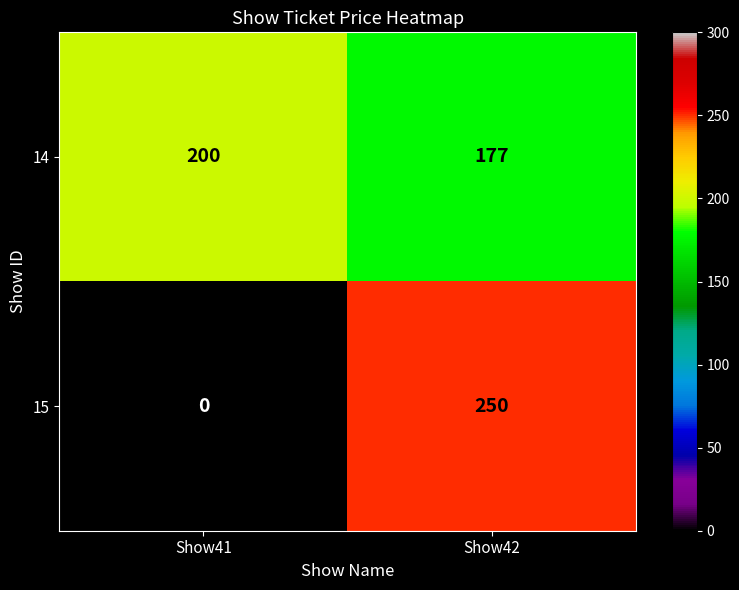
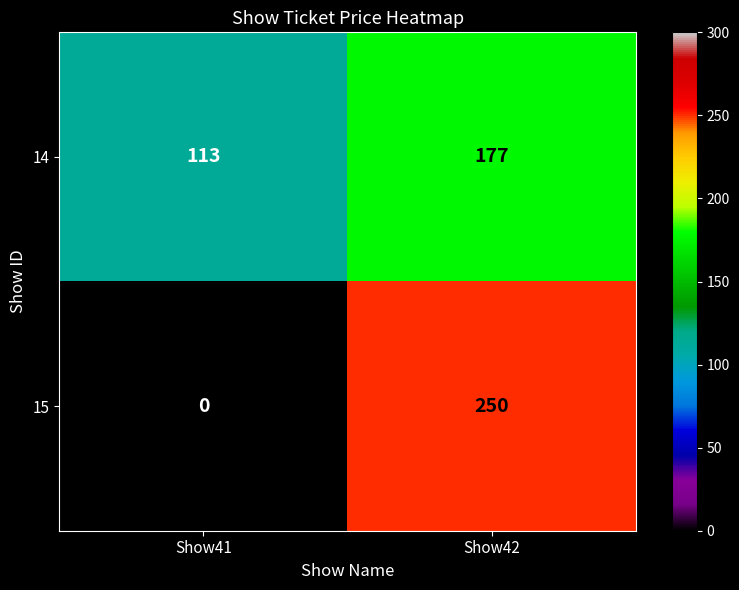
  {
    "14": {
-     "Show41": 200,
+     "Show41": 113,
      "Show42": 177
    },
    "15": {
      "Show41": 0,
      "Show42": 250
    }
  }
